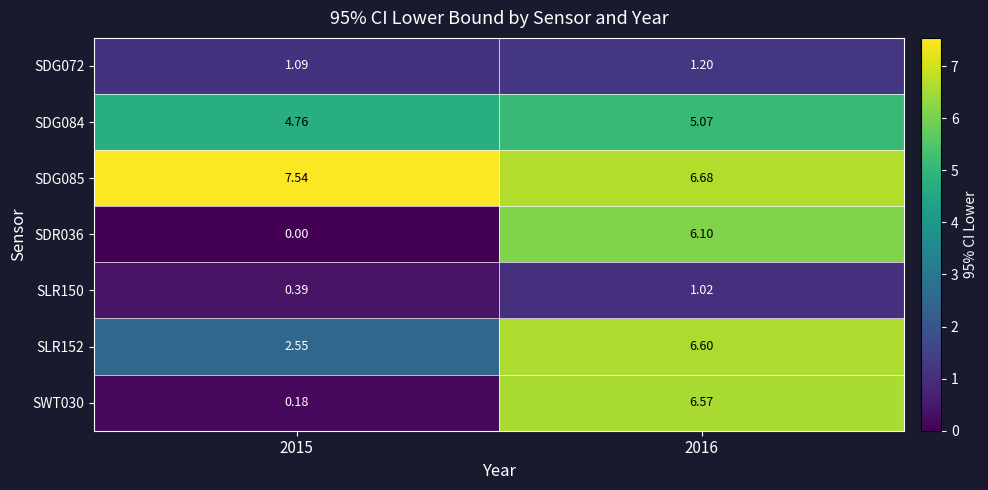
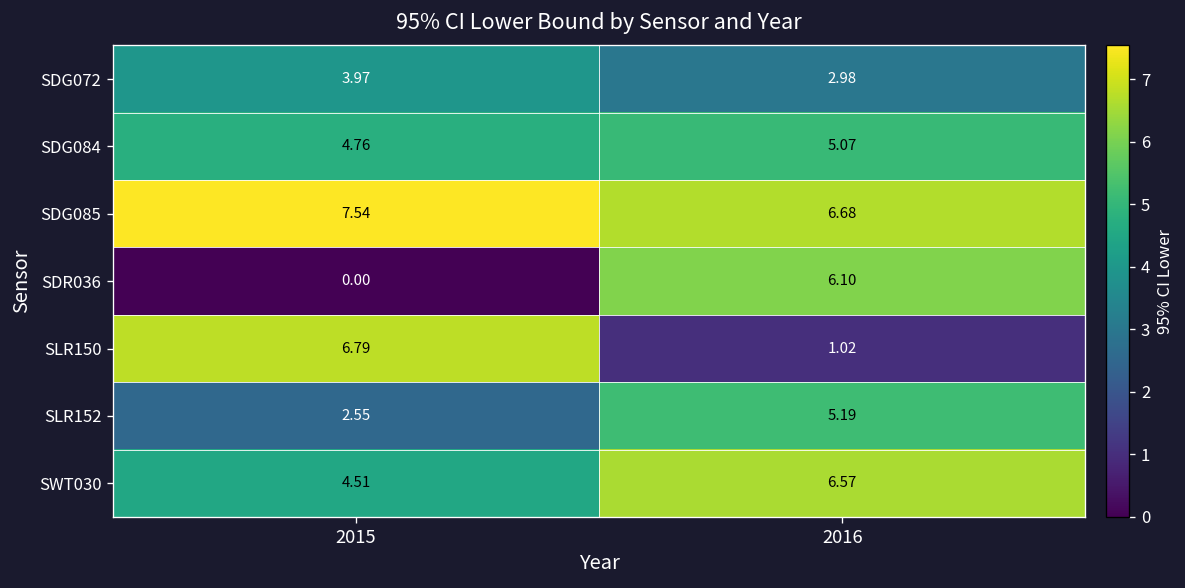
  {
    "SDG072": {
-     "2015": 1.09,
-     "2016": 1.20
+     "2015": 3.97,
+     "2016": 2.98
    },
    "SDG084": {
      "2015": 4.76,
      "2016": 5.07
    },
    "SDG085": {
      "2015": 7.54,
      "2016": 6.68
    },
    "SDR036": {
      "2015": 0.00,
      "2016": 6.10
    },
    "SLR150": {
-     "2015": 0.39,
+     "2015": 6.79,
      "2016": 1.02
    },
    "SLR152": {
      "2015": 2.55,
-     "2016": 6.60
+     "2016": 5.19
    },
    "SWT030": {
-     "2015": 0.18,
+     "2015": 4.51,
      "2016": 6.57
    }
  }
